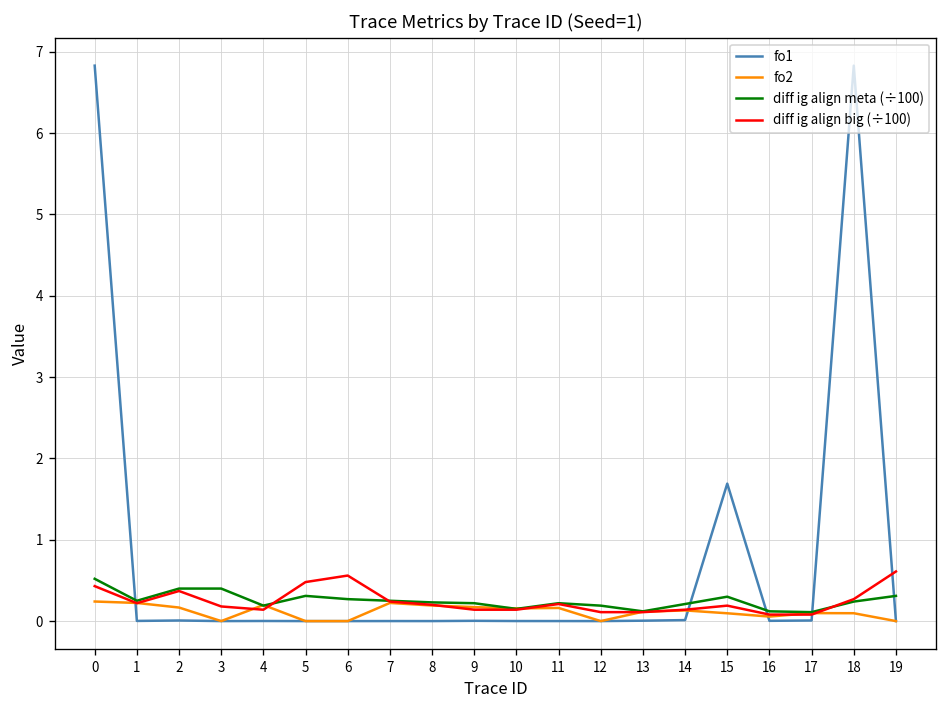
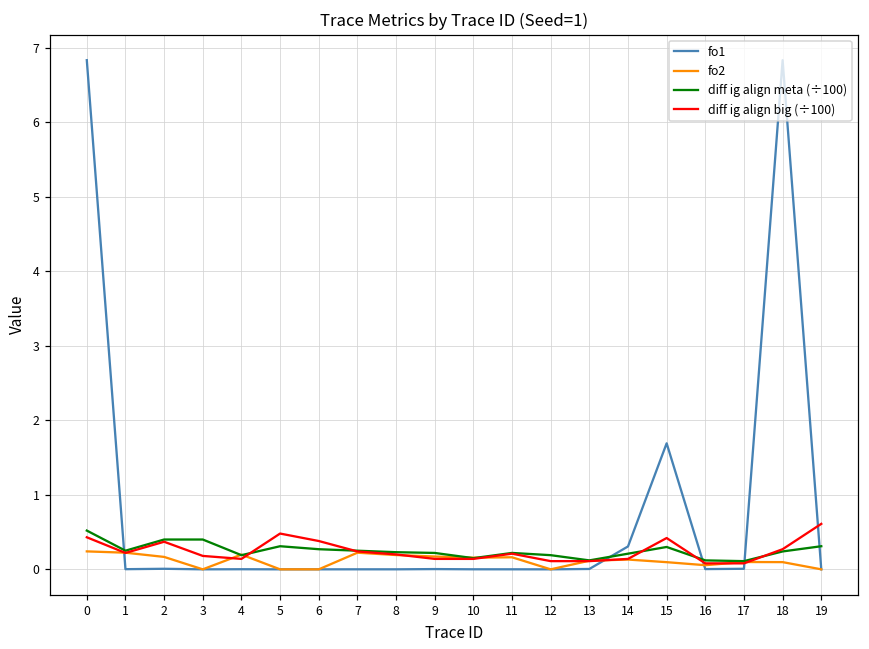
  {
    "fo1": {
      "0": 6.8,
      "1": 0.0,
      "2": 0.0,
      "4": 0.0,
      "7": 0.0,
      "8": 0.0,
      "9": 0.0,
      "10": 0.0,
      "11": 0.0,
      "13": 0.0,
-     "14": 0.0,
+     "14": 0.3,
      "15": 1.7,
      "16": 0.0,
      "17": 0.0
    },
    "fo2": {
      "0": 0.2,
      "2": 0.2,
      "11": 0.2,
      "15": 0.1,
      "18": 0.1
    },
    "diff ig align meta (÷100)": {
      "0": 0.5,
      "3": 0.4,
      "5": 0.3,
      "6": 0.3,
      "9": 0.2,
      "12": 0.2,
      "14": 0.2,
      "15": 0.3,
      "16": 0.1,
      "19": 0.3
    },
    "diff ig align big (÷100)": {
      "0": 0.4,
      "3": 0.2,
      "4": 0.1,
      "5": 0.5,
-     "6": 0.6,
+     "6": 0.4,
      "12": 0.1,
-     "15": 0.2,
+     "15": 0.4,
      "19": 0.6
    }
  }
